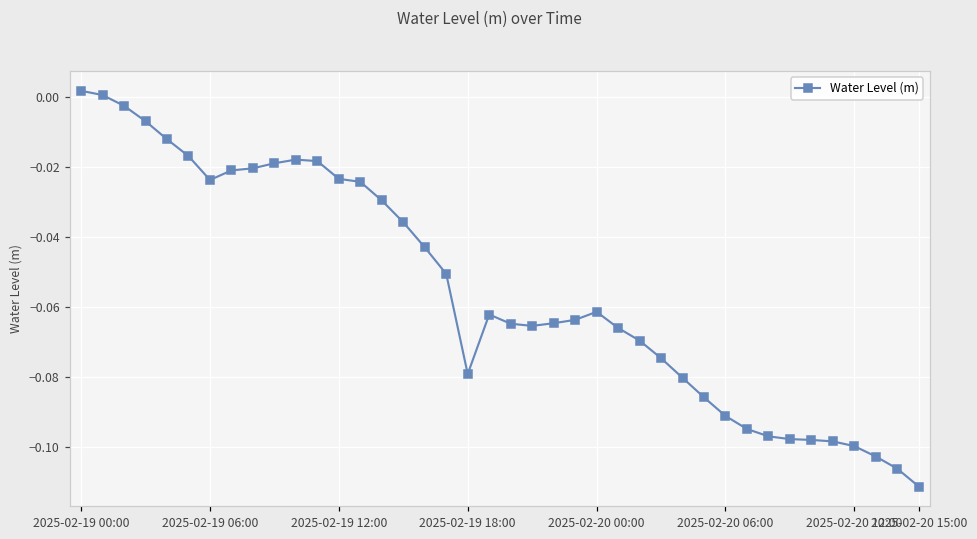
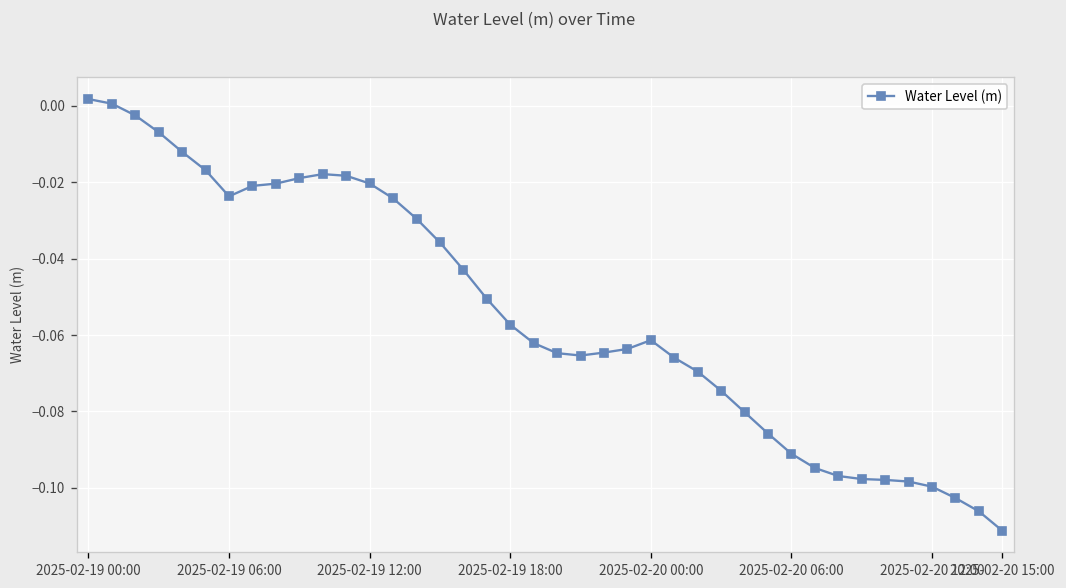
  {
    "2025-02-19 00:00": 0.002,
    "2025-02-19 06:00": -0.024,
-   "2025-02-19 12:00": -0.023,
-   "2025-02-19 18:00": -0.079,
+   "2025-02-19 12:00": -0.020,
+   "2025-02-19 18:00": -0.057,
    "2025-02-20 00:00": -0.061,
    "2025-02-20 06:00": -0.091
  }
